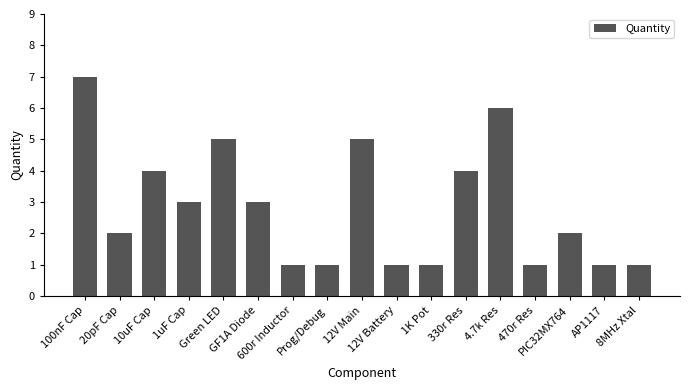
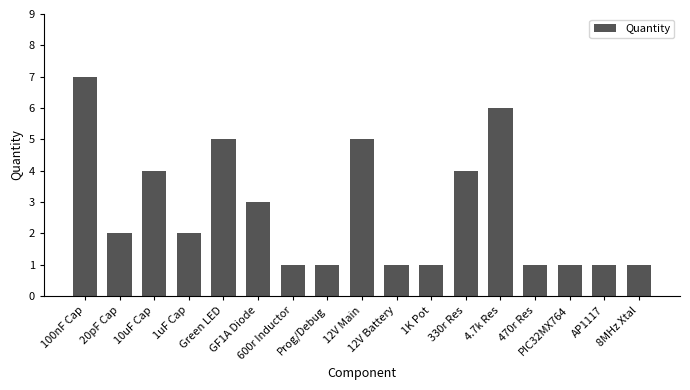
  {
    "100nF Cap": 7,
    "20pF Cap": 2,
    "10uF Cap": 4,
-   "1uF Cap": 3,
+   "1uF Cap": 2,
    "Green LED": 5,
    "GF1A Diode": 3,
    "600r Inductor": 1,
    "Prog/Debug": 1,
    "12V Main": 5,
    "12V Battery": 1,
    "1K Pot": 1,
    "330r Res": 4,
    "4.7k Res": 6,
    "470r Res": 1,
-   "PIC32MX764": 2,
+   "PIC32MX764": 1,
    "AP1117": 1,
    "8MHz Xtal": 1
  }
